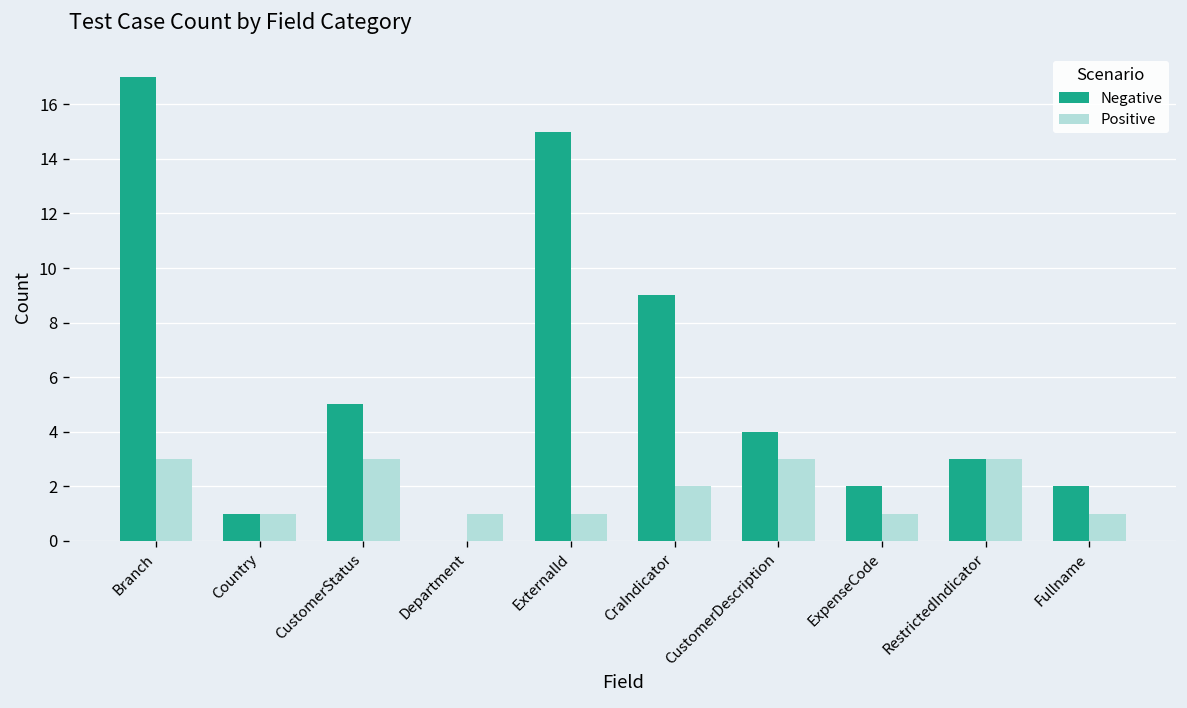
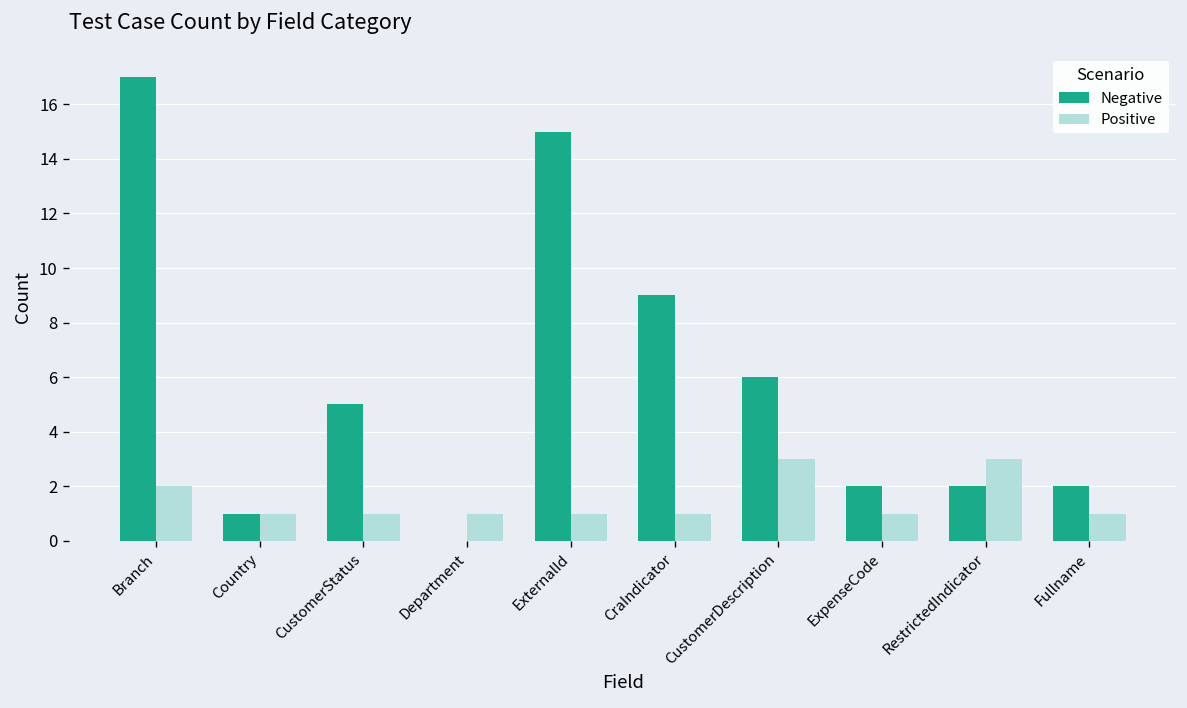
  {
    "Negative": {
      "Branch": 17,
      "Country": 1,
      "CustomerStatus": 5,
      "Department": 0,
      "ExternalId": 15,
      "CraIndicator": 9,
-     "CustomerDescription": 4,
+     "CustomerDescription": 6,
      "ExpenseCode": 2,
-     "RestrictedIndicator": 3,
+     "RestrictedIndicator": 2,
      "Fullname": 2
    },
    "Positive": {
-     "Branch": 3,
+     "Branch": 2,
      "Country": 1,
-     "CustomerStatus": 3,
+     "CustomerStatus": 1,
      "Department": 1,
      "ExternalId": 1,
-     "CraIndicator": 2,
+     "CraIndicator": 1,
      "CustomerDescription": 3,
      "ExpenseCode": 1,
      "RestrictedIndicator": 3,
      "Fullname": 1
    }
  }
